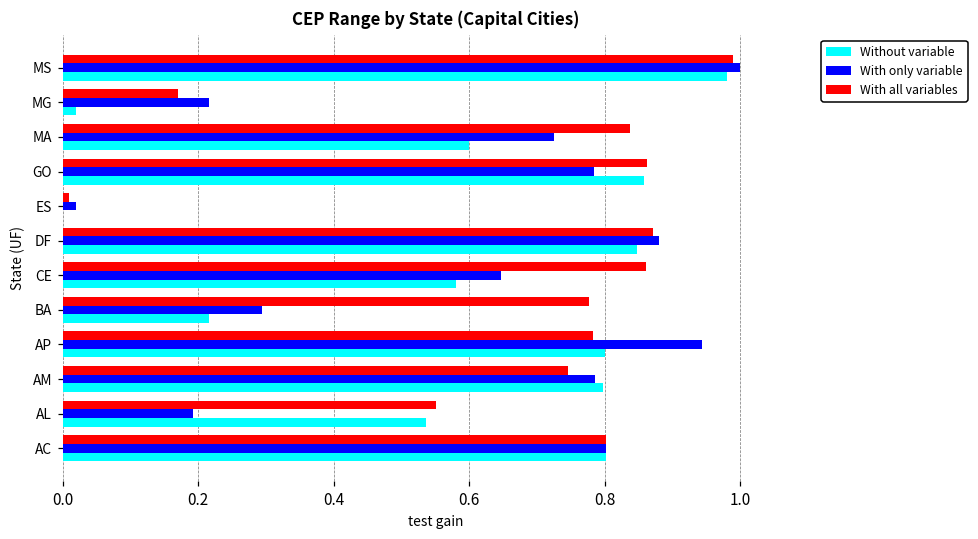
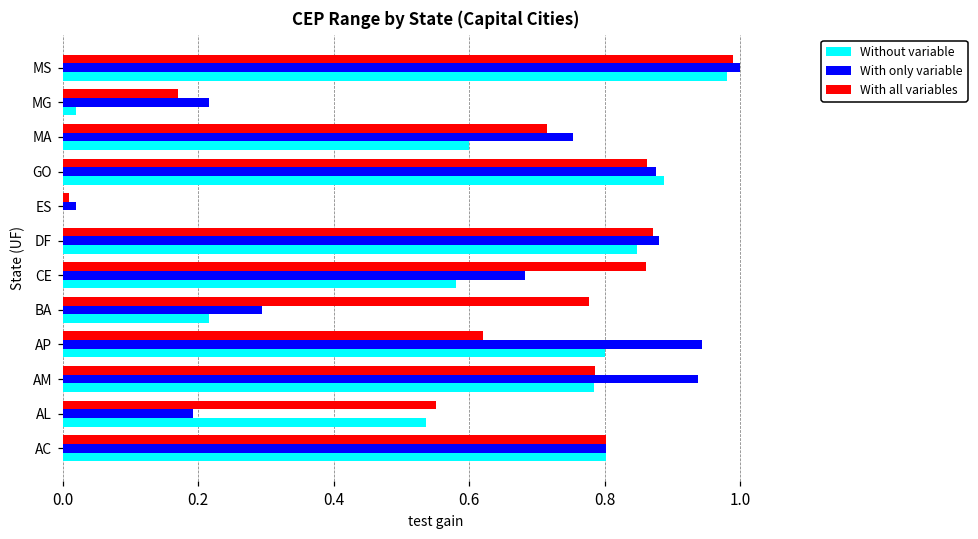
  {
    "Without variable": {
      "MS": 0.98,
      "MG": 0.02,
      "MA": 0.60,
-     "GO": 0.86,
+     "GO": 0.89,
      "ES": 0.00,
      "DF": 0.85,
      "CE": 0.58,
      "BA": 0.22,
      "AP": 0.80,
-     "AM": 0.80,
+     "AM": 0.78,
      "AL": 0.54,
      "AC": 0.80
    },
    "With only variable": {
      "MS": 1.00,
      "MG": 0.22,
-     "MA": 0.73,
-     "GO": 0.78,
+     "MA": 0.75,
+     "GO": 0.88,
      "ES": 0.02,
      "DF": 0.88,
-     "CE": 0.65,
+     "CE": 0.68,
      "BA": 0.29,
      "AP": 0.94,
-     "AM": 0.79,
+     "AM": 0.94,
      "AL": 0.19,
      "AC": 0.80
    },
    "With all variables": {
      "MS": 0.99,
      "MG": 0.17,
-     "MA": 0.84,
+     "MA": 0.72,
      "GO": 0.86,
      "ES": 0.01,
      "DF": 0.87,
      "CE": 0.86,
      "BA": 0.78,
-     "AP": 0.78,
-     "AM": 0.75,
+     "AP": 0.62,
+     "AM": 0.79,
      "AL": 0.55,
      "AC": 0.80
    }
  }
